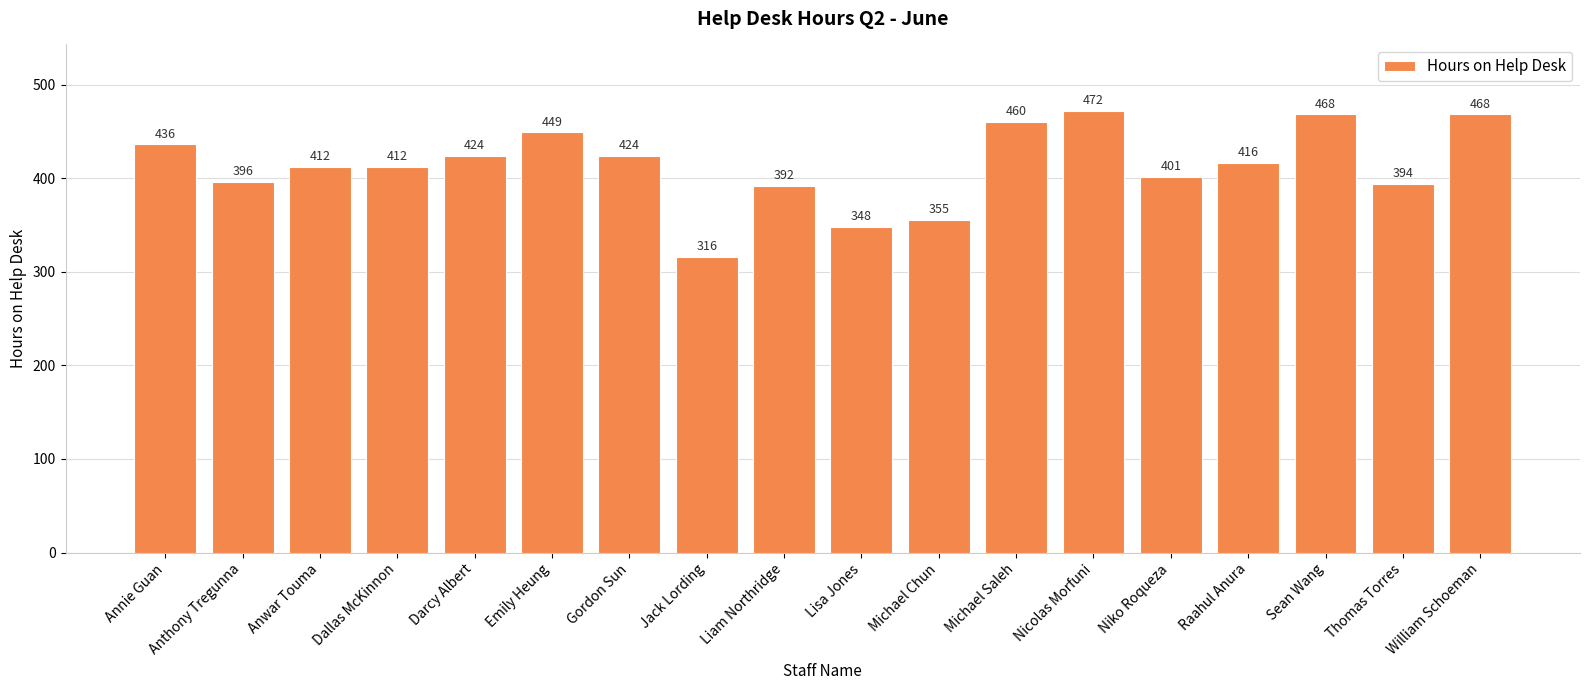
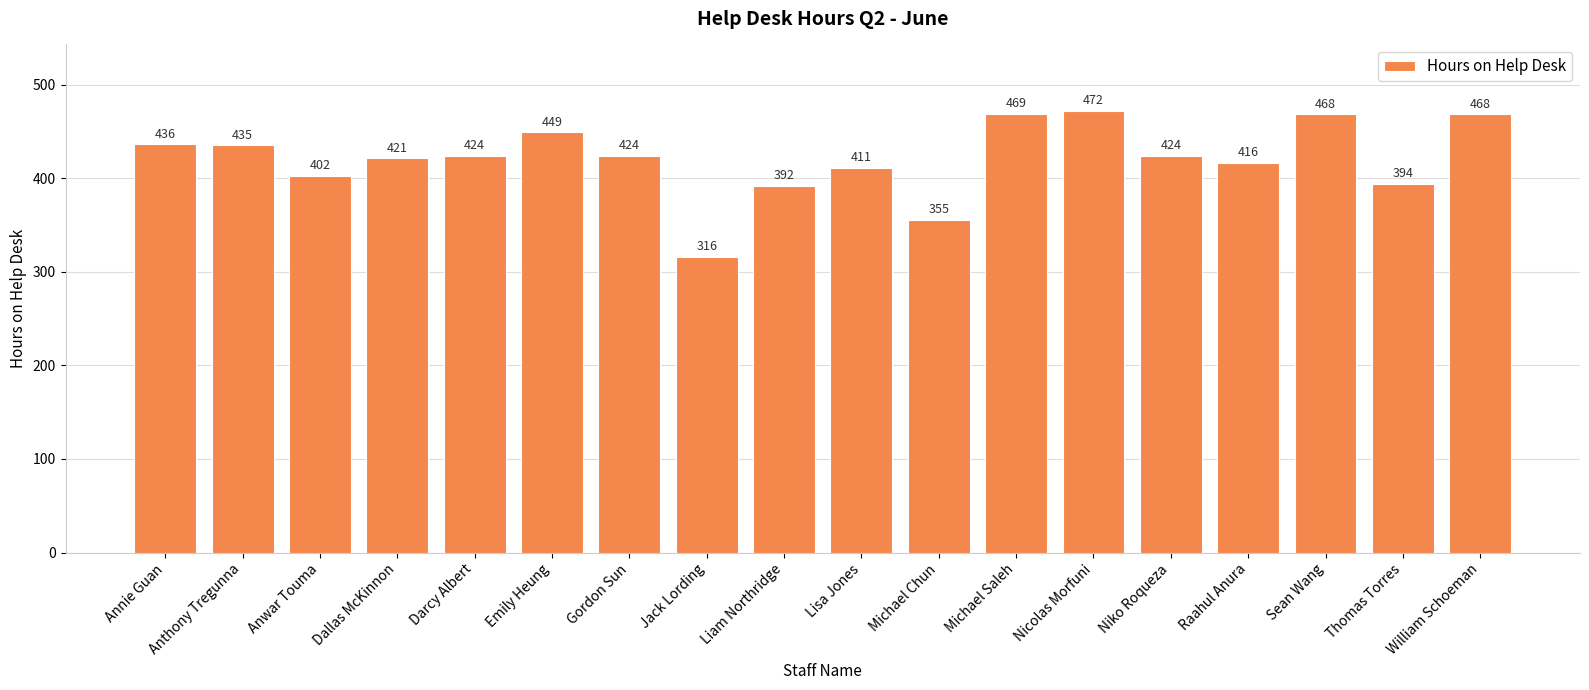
  {
    "Annie Guan": 436,
-   "Anthony Tregunna": 396,
-   "Anwar Touma": 412,
-   "Dallas McKinnon": 412,
+   "Anthony Tregunna": 435,
+   "Anwar Touma": 402,
+   "Dallas McKinnon": 421,
    "Darcy Albert": 424,
    "Emily Heung": 449,
    "Gordon Sun": 424,
    "Jack Lording": 316,
    "Liam Northridge": 392,
-   "Lisa Jones": 348,
+   "Lisa Jones": 411,
    "Michael Chun": 355,
-   "Michael Saleh": 460,
+   "Michael Saleh": 469,
    "Nicolas Morfuni": 472,
-   "Niko Roqueza": 401,
+   "Niko Roqueza": 424,
    "Raahul Anura": 416,
    "Sean Wang": 468,
    "Thomas Torres": 394,
    "William Schoeman": 468
  }
